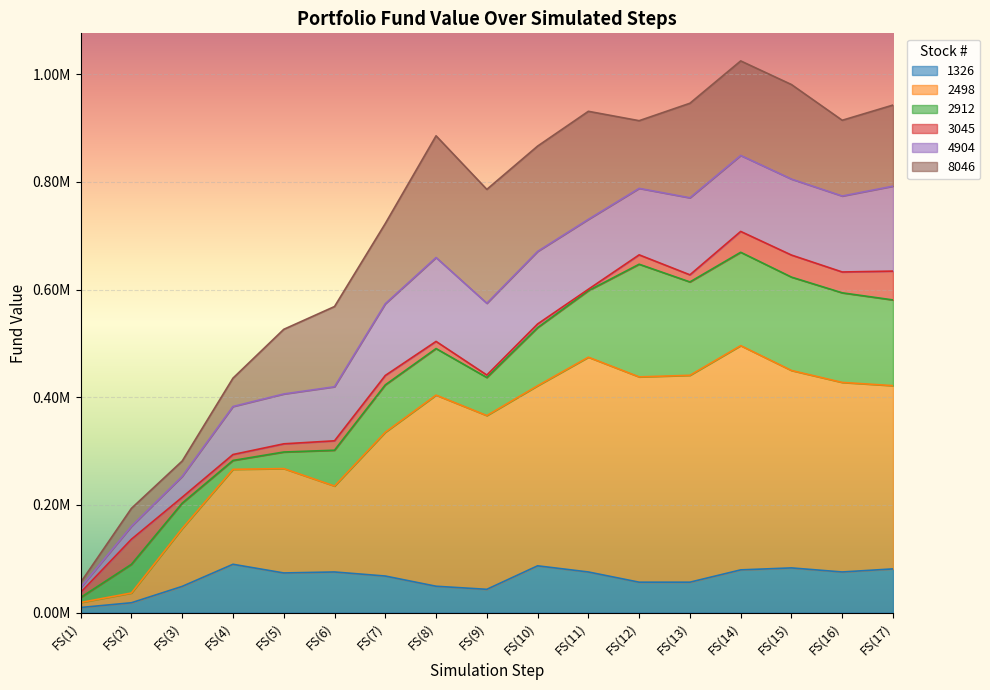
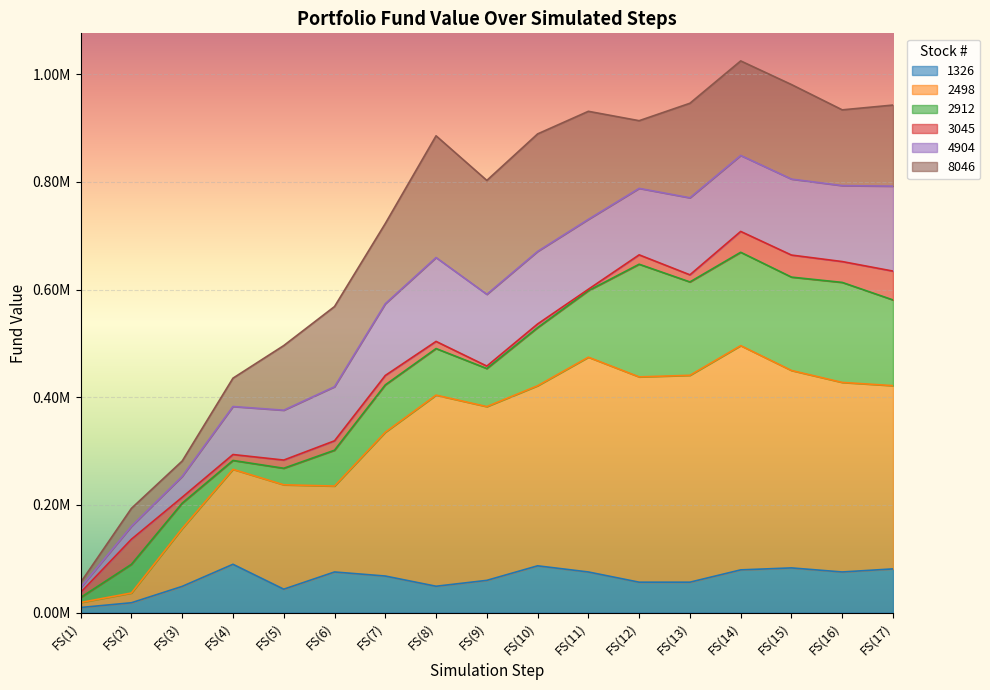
  {
    "1326": {
      "FS(1)": 10000,
      "FS(2)": 20000,
      "FS(3)": 50000,
      "FS(4)": 90000,
-     "FS(5)": 70000,
+     "FS(5)": 40000,
      "FS(6)": 80000,
      "FS(7)": 70000,
      "FS(8)": 50000,
-     "FS(9)": 40000,
+     "FS(9)": 60000,
      "FS(10)": 90000,
      "FS(11)": 80000,
      "FS(12)": 60000,
      "FS(13)": 60000,
      "FS(14)": 80000,
      "FS(15)": 80000,
      "FS(16)": 80000,
      "FS(17)": 80000
    },
    "2498": {
      "FS(1)": 10000,
      "FS(2)": 20000,
      "FS(3)": 110000,
      "FS(4)": 180000,
      "FS(5)": 190000,
      "FS(6)": 160000,
      "FS(7)": 270000,
      "FS(8)": 360000,
      "FS(9)": 320000,
      "FS(10)": 330000,
      "FS(11)": 400000,
      "FS(12)": 380000,
      "FS(13)": 380000,
      "FS(14)": 420000,
      "FS(15)": 370000,
      "FS(16)": 350000,
      "FS(17)": 340000
    },
    "2912": {
      "FS(1)": 10000,
      "FS(2)": 50000,
      "FS(3)": 50000,
      "FS(4)": 20000,
      "FS(5)": 30000,
      "FS(6)": 70000,
      "FS(7)": 90000,
      "FS(8)": 90000,
      "FS(10)": 110000,
      "FS(12)": 210000,
      "FS(13)": 170000,
      "FS(14)": 170000,
      "FS(15)": 170000,
-     "FS(16)": 170000,
+     "FS(16)": 190000,
      "FS(17)": 160000
    },
    "3045": {
      "FS(1)": 10000,
      "FS(2)": 50000,
      "FS(3)": 10000,
      "FS(4)": 10000,
      "FS(5)": 20000,
      "FS(6)": 20000,
      "FS(7)": 20000,
      "FS(8)": 10000,
      "FS(10)": 10000,
      "FS(12)": 20000,
      "FS(13)": 10000,
      "FS(14)": 40000,
      "FS(15)": 40000,
      "FS(16)": 40000,
      "FS(17)": 50000
    },
    "4904": {
      "FS(1)": 10000,
      "FS(2)": 20000,
      "FS(3)": 40000,
      "FS(4)": 90000,
      "FS(5)": 90000,
      "FS(6)": 100000,
      "FS(7)": 130000,
      "FS(8)": 160000,
      "FS(9)": 130000,
      "FS(10)": 130000,
      "FS(11)": 130000,
      "FS(12)": 120000,
      "FS(13)": 140000,
      "FS(14)": 140000,
      "FS(15)": 140000,
      "FS(16)": 140000,
      "FS(17)": 160000
    },
    "8046": {
      "FS(1)": 10000,
      "FS(2)": 30000,
      "FS(3)": 30000,
      "FS(4)": 50000,
      "FS(5)": 120000,
      "FS(6)": 150000,
      "FS(7)": 150000,
      "FS(8)": 230000,
      "FS(9)": 210000,
-     "FS(10)": 200000,
+     "FS(10)": 220000,
      "FS(11)": 200000,
      "FS(12)": 130000,
      "FS(13)": 180000,
      "FS(14)": 180000,
      "FS(15)": 180000,
      "FS(16)": 140000,
      "FS(17)": 150000
    }
  }
